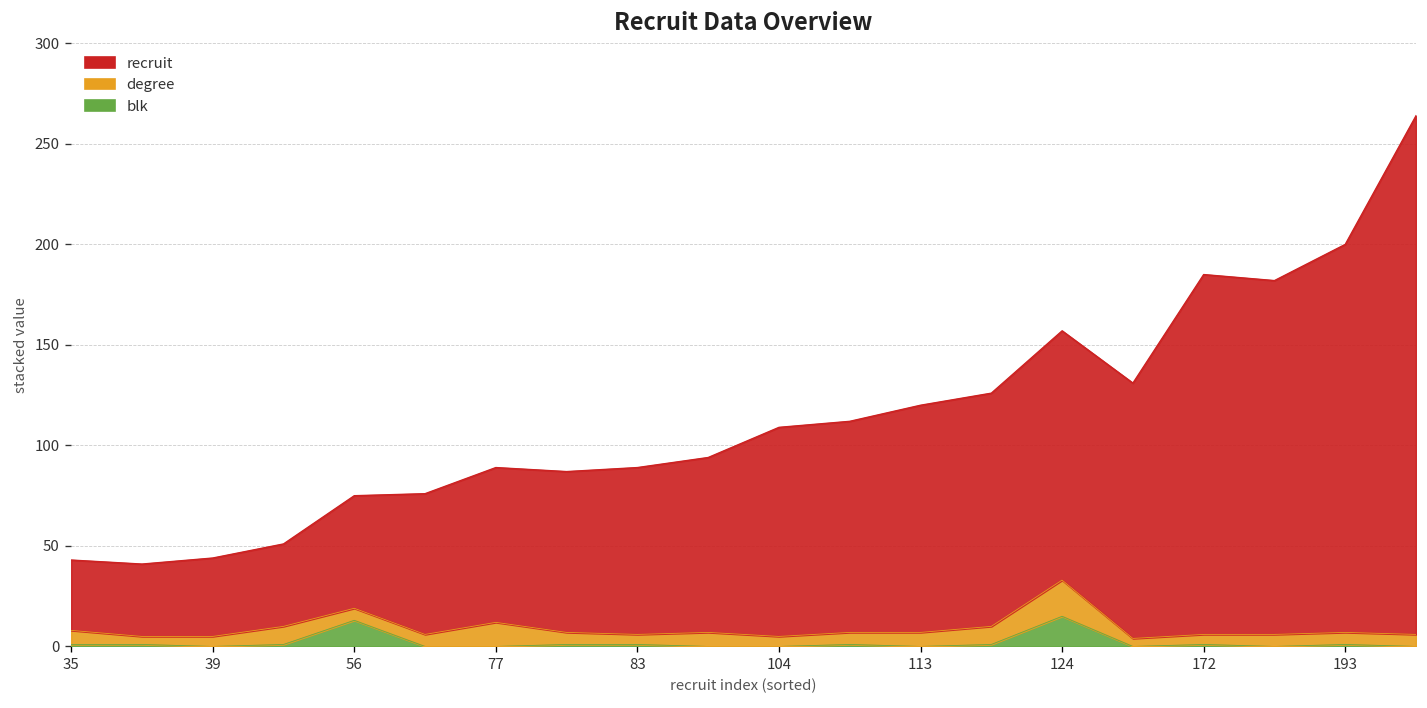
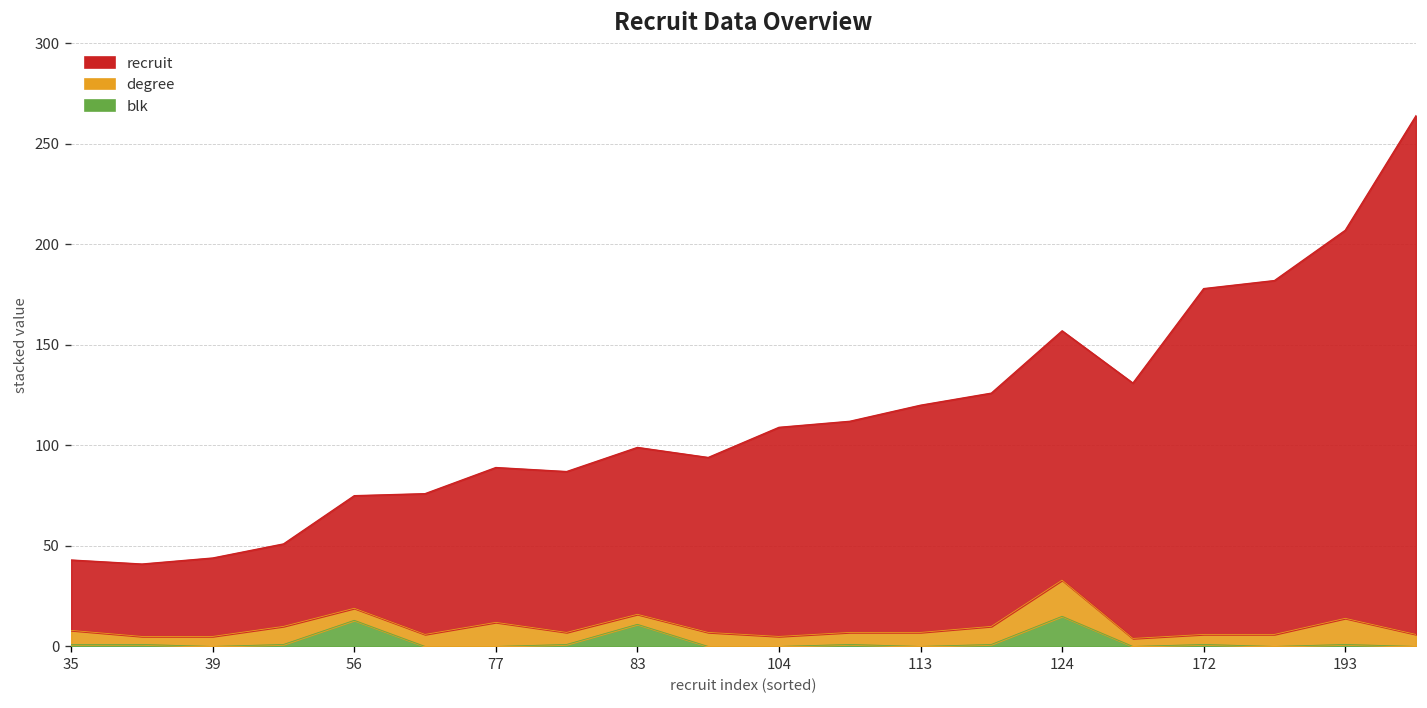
  {
    "blk": {
      "35": 1,
      "39": 0,
      "56": 13,
      "77": 0,
-     "83": 1,
+     "83": 11,
      "104": 0,
      "113": 0,
      "124": 15,
      "172": 1,
      "193": 1
    },
    "degree": {
      "35": 7,
      "39": 5,
      "56": 6,
      "77": 12,
      "83": 5,
      "104": 5,
      "113": 7,
      "124": 18,
      "172": 5,
-     "193": 6
+     "193": 13
    },
    "recruit": {
      "35": 35,
      "39": 39,
      "56": 56,
      "77": 77,
      "83": 83,
      "104": 104,
      "113": 113,
      "124": 124,
-     "172": 179,
+     "172": 172,
      "193": 193
    }
  }
